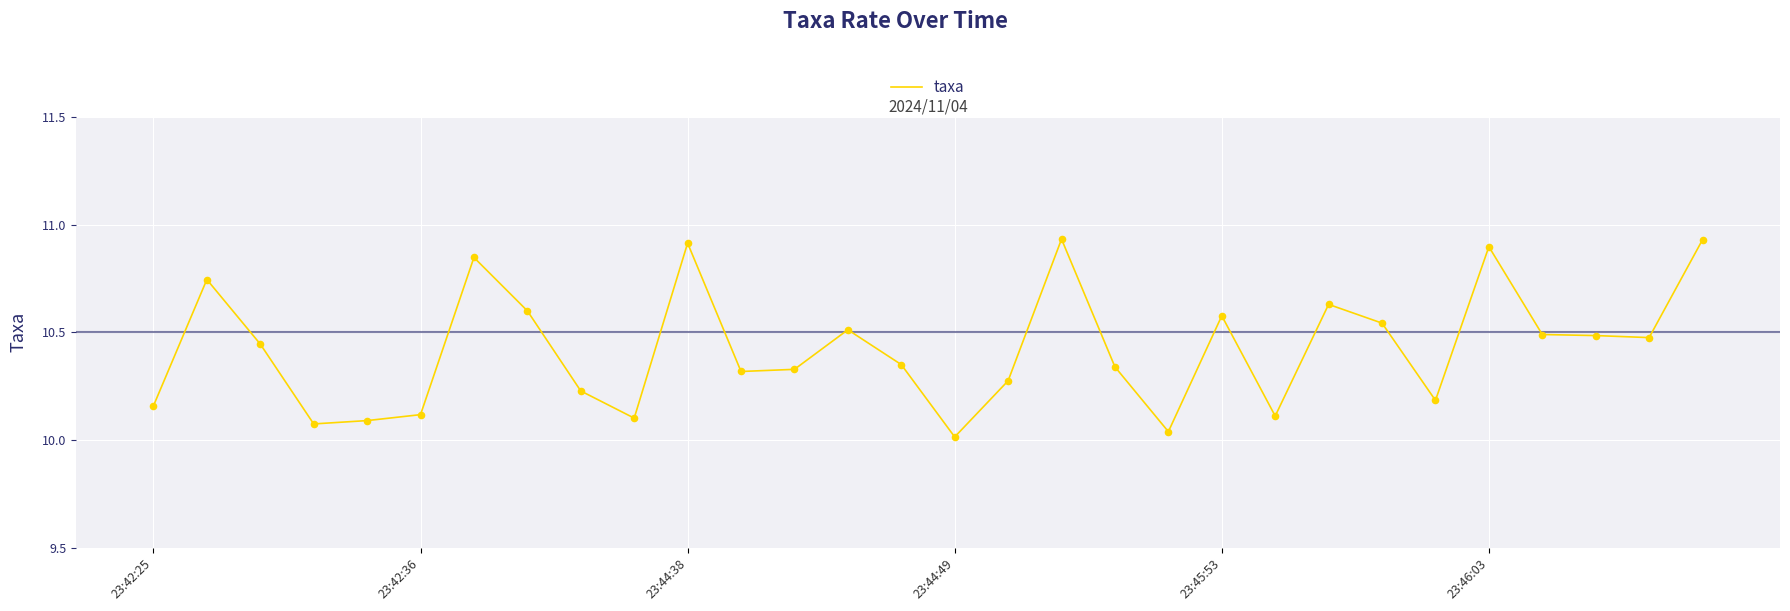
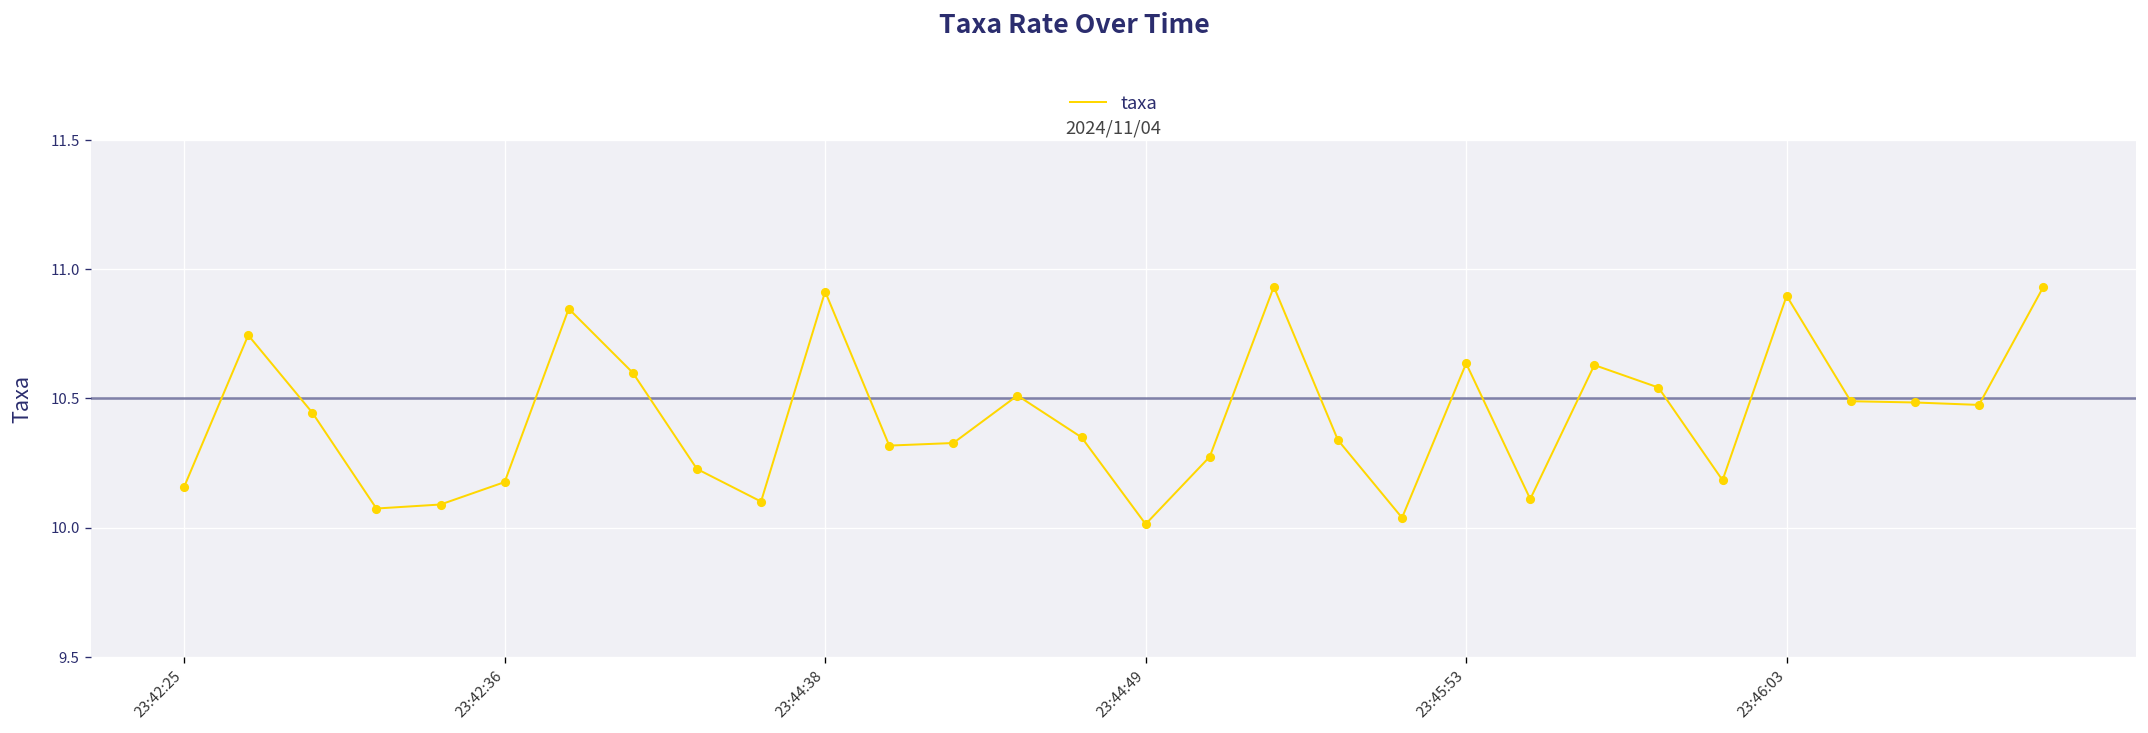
  {
    "23:42:25": 10.16,
-   "23:42:36": 10.12,
+   "23:42:36": 10.18,
    "23:44:38": 10.91,
    "23:44:49": 10.01,
-   "23:45:53": 10.58,
+   "23:45:53": 10.64,
    "23:46:03": 10.90
  }
